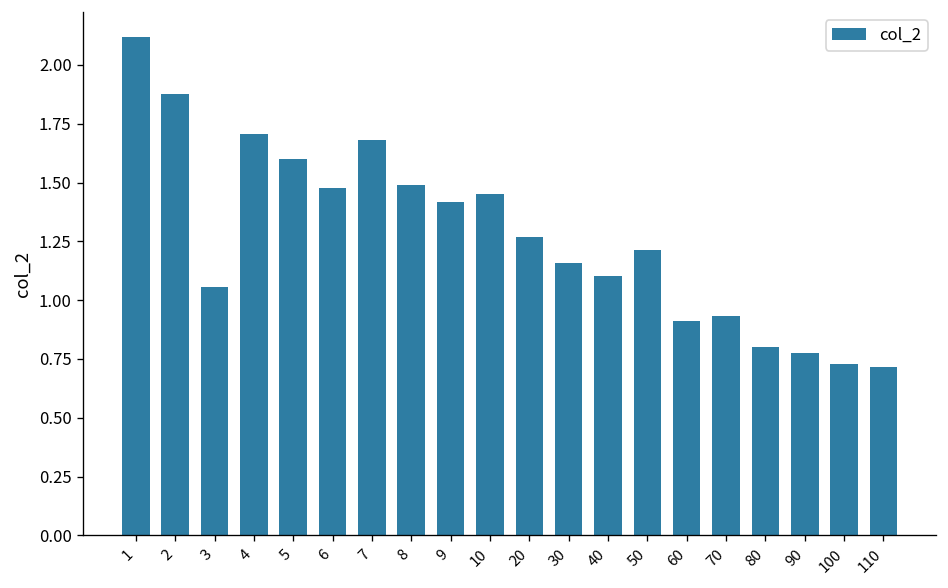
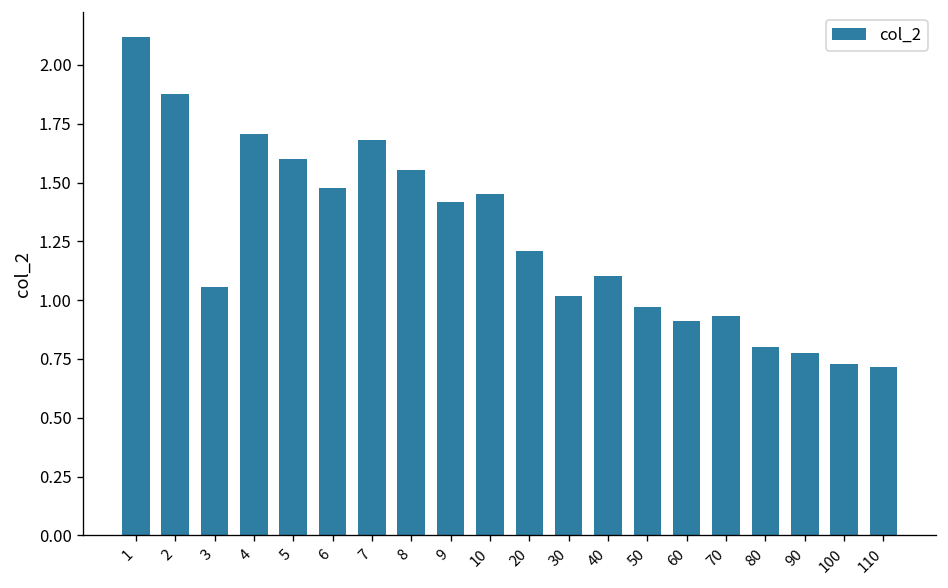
  {
    "1": 2.12,
    "2": 1.88,
    "3": 1.06,
    "4": 1.71,
    "5": 1.60,
    "6": 1.48,
    "7": 1.68,
-   "8": 1.49,
+   "8": 1.55,
    "9": 1.42,
    "10": 1.45,
-   "20": 1.27,
-   "30": 1.16,
+   "20": 1.21,
+   "30": 1.02,
    "40": 1.10,
-   "50": 1.21,
+   "50": 0.97,
    "60": 0.91,
    "70": 0.93,
    "80": 0.80,
    "90": 0.77,
    "100": 0.73,
    "110": 0.71
  }
